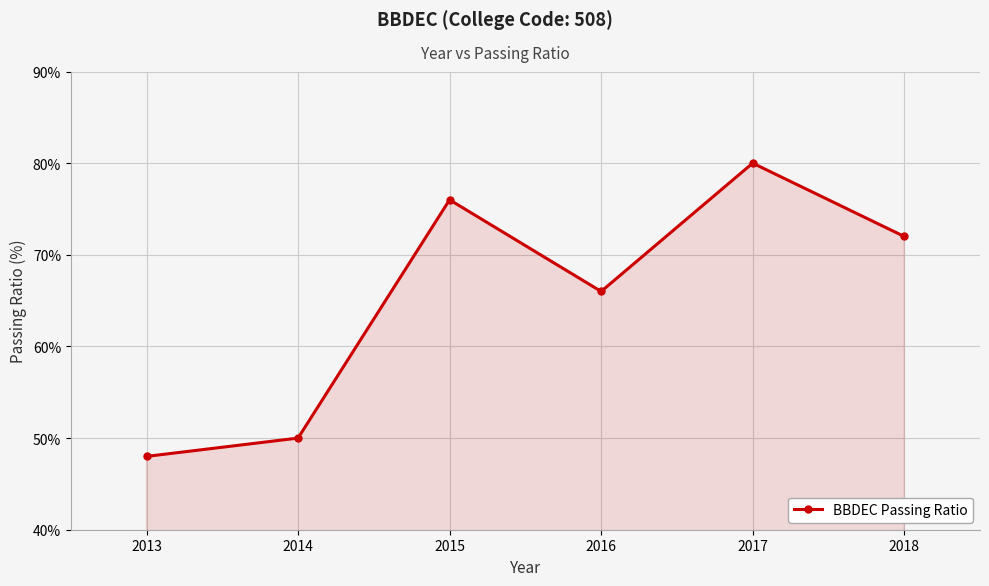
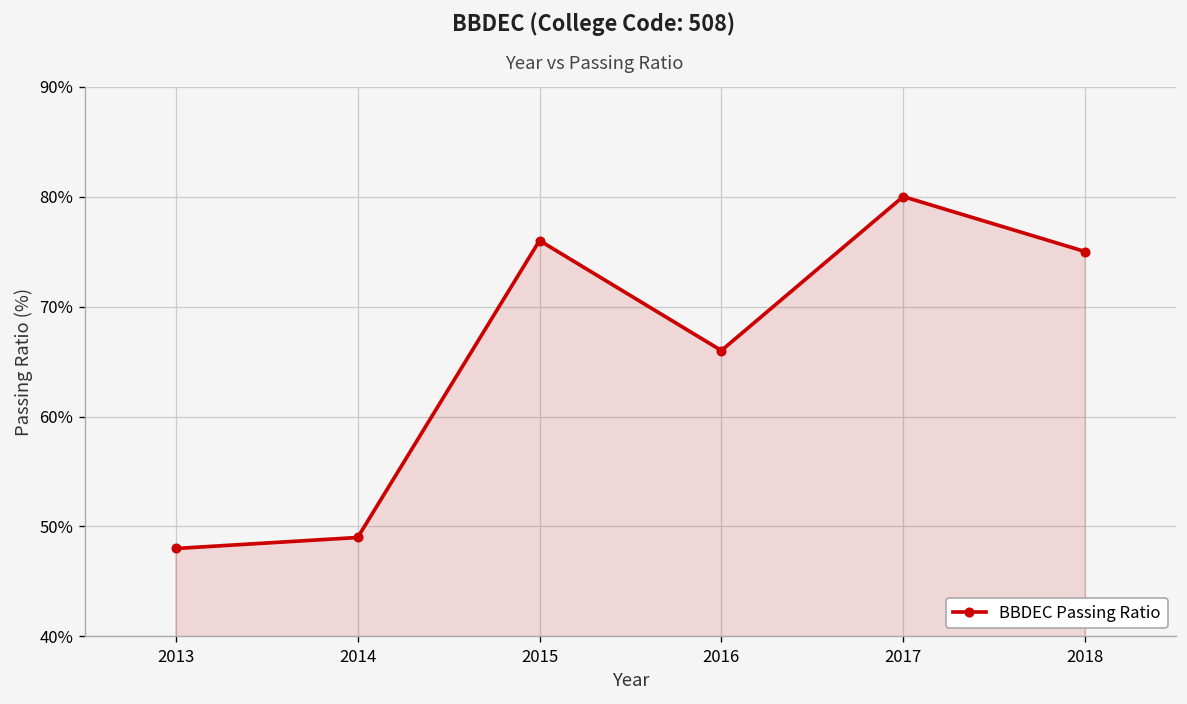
  {
    "2013": "48%",
-   "2014": "50%",
+   "2014": "49%",
    "2015": "76%",
    "2016": "66%",
    "2017": "80%",
-   "2018": "72%"
+   "2018": "75%"
  }
